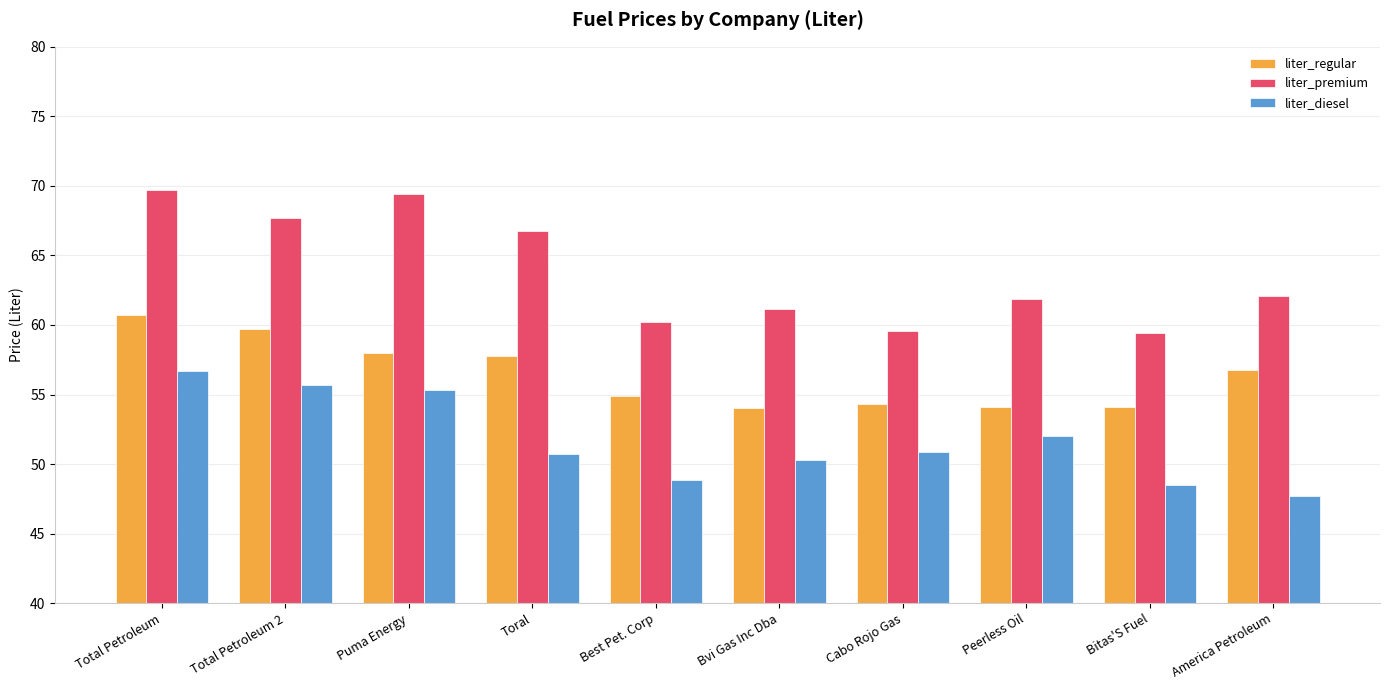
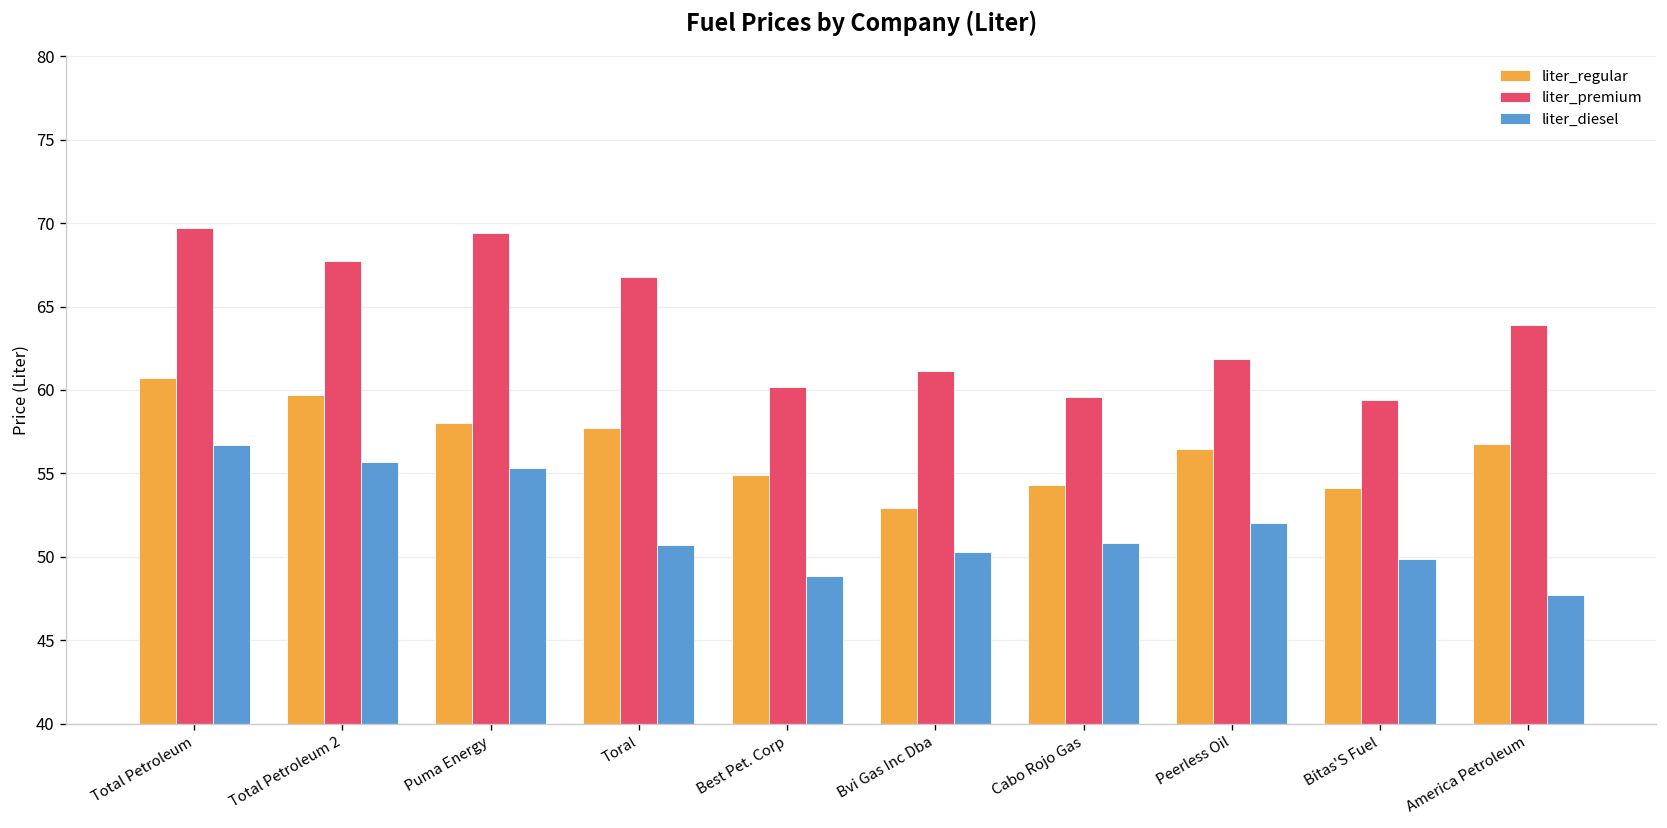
  {
    "liter_regular": {
      "Total Petroleum": 60.7,
      "Total Petroleum 2": 59.7,
      "Puma Energy": 58.0,
      "Toral": 57.7,
      "Best Pet. Corp": 54.9,
-     "Bvi Gas Inc Dba": 54.0,
+     "Bvi Gas Inc Dba": 52.9,
      "Cabo Rojo Gas": 54.3,
-     "Peerless Oil": 54.1,
+     "Peerless Oil": 56.5,
      "Bitas'S Fuel": 54.1,
      "America Petroleum": 56.8
    },
    "liter_premium": {
      "Total Petroleum": 69.7,
      "Total Petroleum 2": 67.7,
      "Puma Energy": 69.4,
      "Toral": 66.7,
      "Best Pet. Corp": 60.2,
      "Bvi Gas Inc Dba": 61.2,
      "Cabo Rojo Gas": 59.6,
      "Peerless Oil": 61.9,
      "Bitas'S Fuel": 59.4,
-     "America Petroleum": 62.1
+     "America Petroleum": 63.9
    },
    "liter_diesel": {
      "Total Petroleum": 56.7,
      "Total Petroleum 2": 55.7,
      "Puma Energy": 55.3,
      "Toral": 50.7,
      "Best Pet. Corp": 48.9,
      "Bvi Gas Inc Dba": 50.3,
      "Cabo Rojo Gas": 50.9,
      "Peerless Oil": 52.0,
-     "Bitas'S Fuel": 48.5,
+     "Bitas'S Fuel": 49.9,
      "America Petroleum": 47.7
    }
  }
